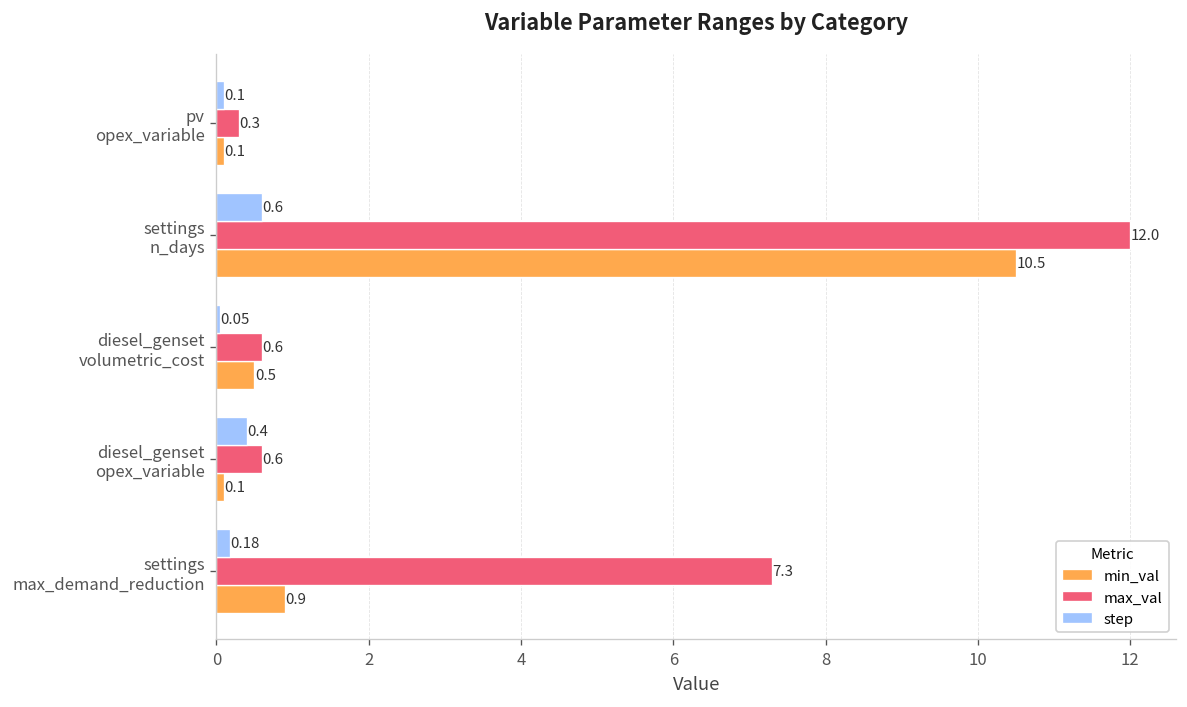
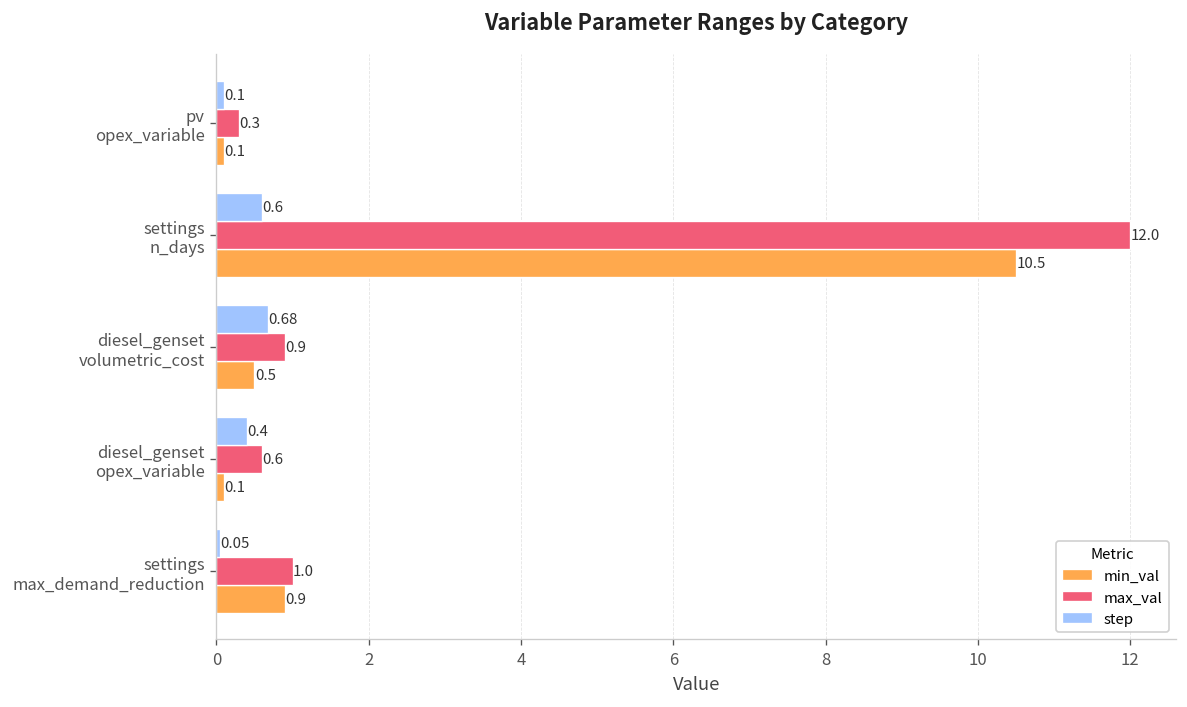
  {
    "min_val": {
      "pv opex_variable": 0.1,
      "settings n_days": 10.5,
      "diesel_genset volumetric_cost": 0.5,
      "diesel_genset opex_variable": 0.1,
      "settings max_demand_reduction": 0.9
    },
    "max_val": {
      "pv opex_variable": 0.3,
      "settings n_days": 12.0,
-     "diesel_genset volumetric_cost": 0.6,
+     "diesel_genset volumetric_cost": 0.9,
      "diesel_genset opex_variable": 0.6,
-     "settings max_demand_reduction": 7.3
+     "settings max_demand_reduction": 1.0
    },
    "step": {
      "pv opex_variable": 0.1,
      "settings n_days": 0.6,
-     "diesel_genset volumetric_cost": 0.05,
+     "diesel_genset volumetric_cost": 0.68,
      "diesel_genset opex_variable": 0.4,
-     "settings max_demand_reduction": 0.18
+     "settings max_demand_reduction": 0.05
    }
  }
